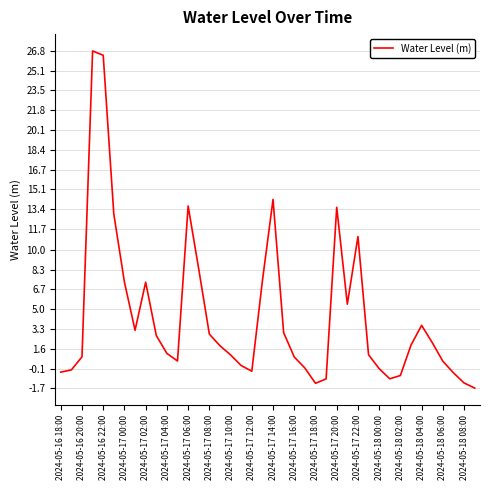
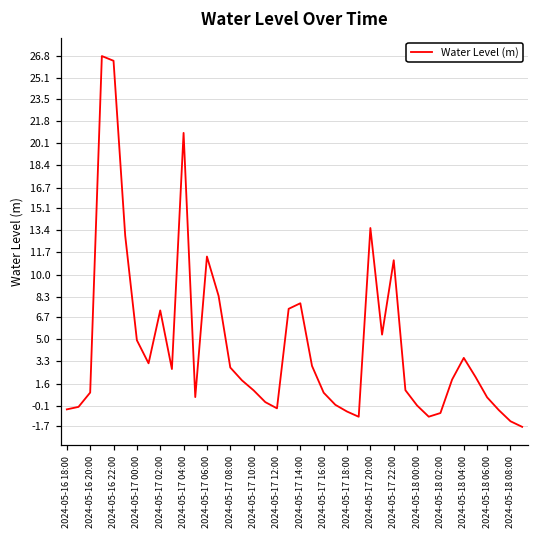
  {
    "2024-05-16 18:00": -0.4,
    "2024-05-16 20:00": 0.9,
    "2024-05-16 22:00": 26.5,
-   "2024-05-17 00:00": 7.2,
+   "2024-05-17 00:00": 4.9,
    "2024-05-17 02:00": 7.2,
-   "2024-05-17 04:00": 1.2,
-   "2024-05-17 06:00": 13.7,
+   "2024-05-17 04:00": 20.9,
+   "2024-05-17 06:00": 11.4,
    "2024-05-17 08:00": 2.8,
    "2024-05-17 10:00": 1.1,
    "2024-05-17 12:00": -0.3,
-   "2024-05-17 14:00": 14.2,
+   "2024-05-17 14:00": 7.8,
    "2024-05-17 16:00": 0.9,
-   "2024-05-17 18:00": -1.3,
+   "2024-05-17 18:00": -0.6,
    "2024-05-17 20:00": 13.6,
    "2024-05-17 22:00": 11.1,
    "2024-05-18 00:00": -0.1,
    "2024-05-18 02:00": -0.7,
    "2024-05-18 04:00": 3.6,
    "2024-05-18 06:00": 0.5,
    "2024-05-18 08:00": -1.3
  }
